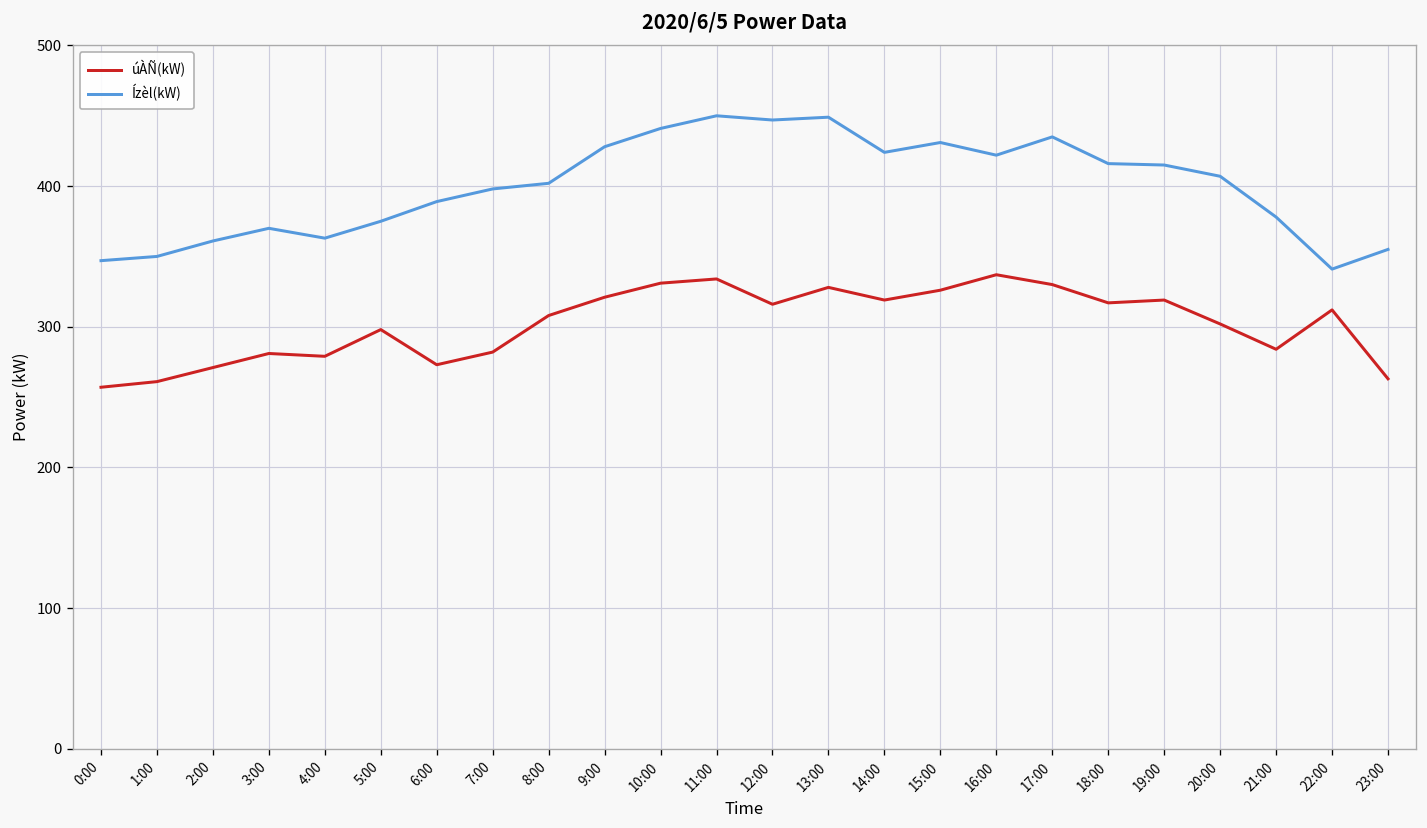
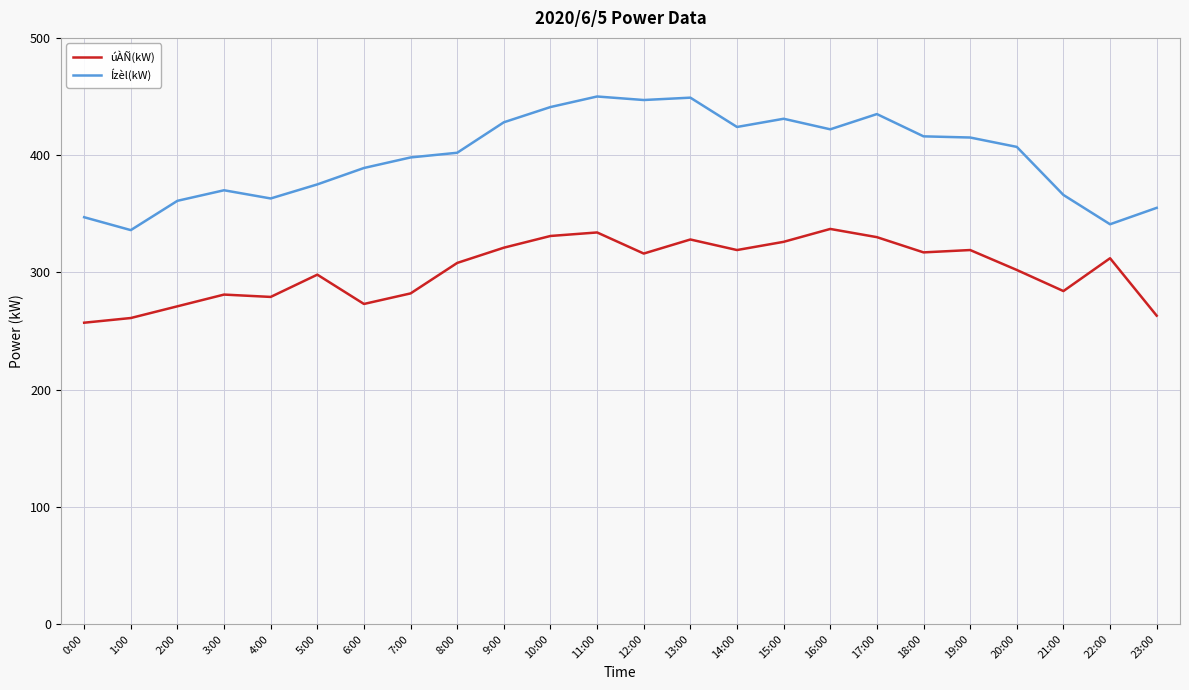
  {
    "úÀÑ(kW)": {
      "0:00": 257,
      "1:00": 261,
      "2:00": 271,
      "3:00": 281,
      "4:00": 279,
      "5:00": 298,
      "6:00": 273,
      "7:00": 282,
      "8:00": 308,
      "9:00": 321,
      "10:00": 331,
      "11:00": 334,
      "12:00": 316,
      "13:00": 328,
      "14:00": 319,
      "15:00": 326,
      "16:00": 337,
      "17:00": 330,
      "18:00": 317,
      "19:00": 319,
      "20:00": 302,
      "21:00": 284,
      "22:00": 312,
      "23:00": 263
    },
    "Ízèl(kW)": {
      "0:00": 347,
-     "1:00": 350,
+     "1:00": 336,
      "2:00": 361,
      "3:00": 370,
      "4:00": 363,
      "5:00": 375,
      "6:00": 389,
      "7:00": 398,
      "8:00": 402,
      "9:00": 428,
      "10:00": 441,
      "11:00": 450,
      "12:00": 447,
      "13:00": 449,
      "14:00": 424,
      "15:00": 431,
      "16:00": 422,
      "17:00": 435,
      "18:00": 416,
      "19:00": 415,
      "20:00": 407,
-     "21:00": 378,
+     "21:00": 366,
      "22:00": 341,
      "23:00": 355
    }
  }
